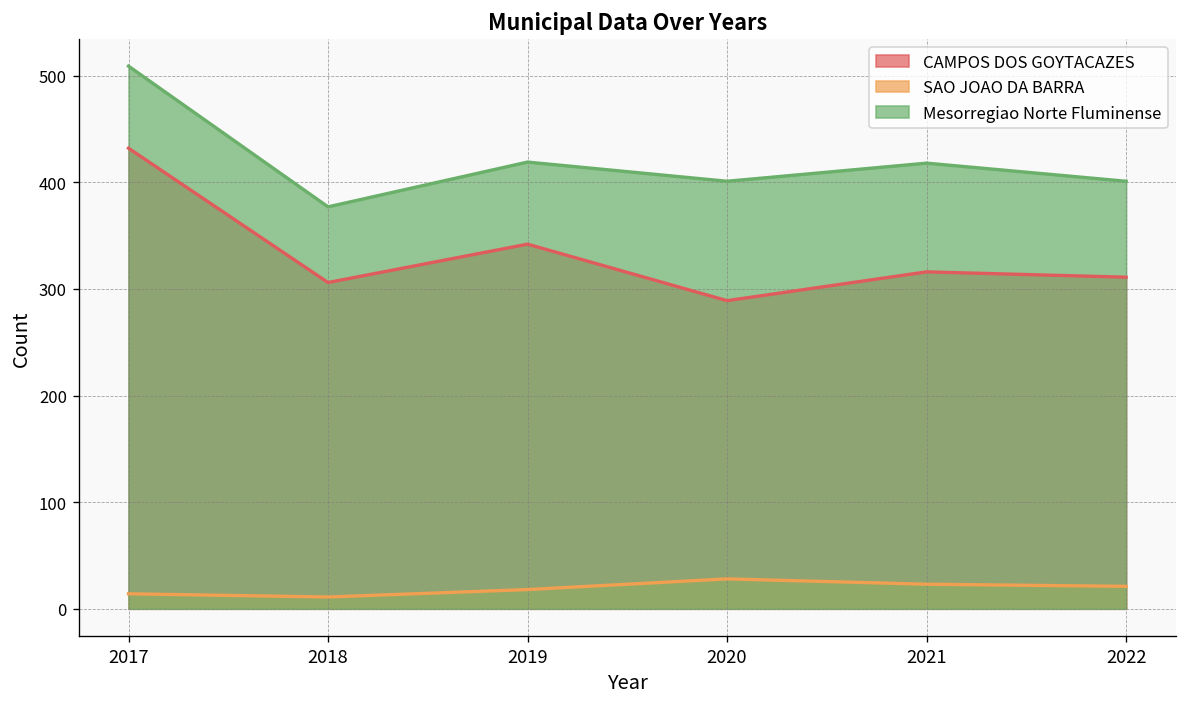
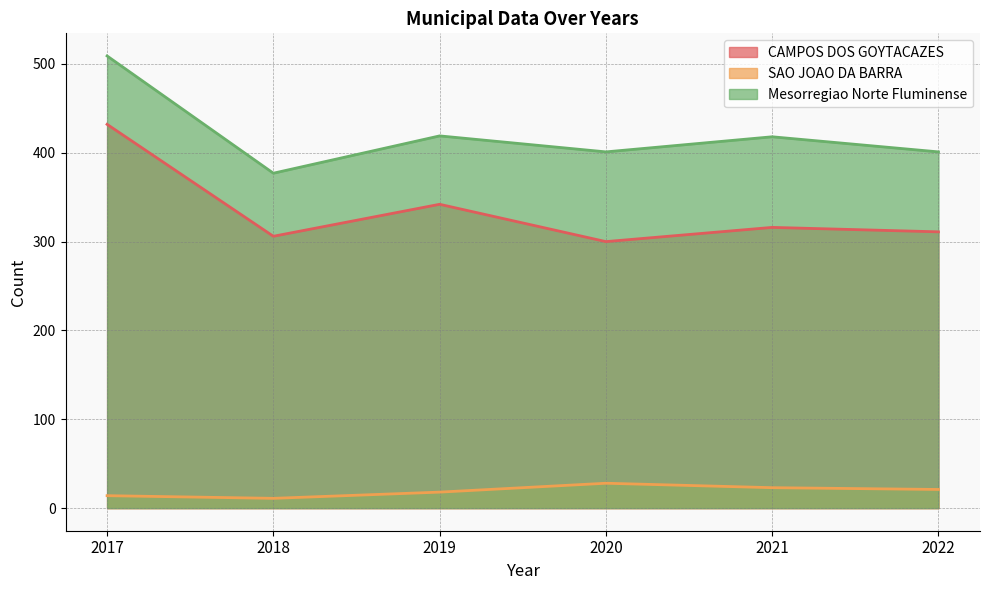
  {
    "CAMPOS DOS GOYTACAZES": {
      "2017": 430,
      "2018": 310,
      "2019": 340,
-     "2020": 290,
+     "2020": 300,
      "2021": 320,
      "2022": 310
    },
    "SAO JOAO DA BARRA": {
      "2017": 10,
      "2018": 10,
      "2019": 20,
      "2020": 30,
      "2021": 20,
      "2022": 20
    },
    "Mesorregiao Norte Fluminense": {
      "2017": 510,
      "2018": 380,
      "2019": 420,
      "2020": 400,
      "2021": 420,
      "2022": 400
    }
  }
